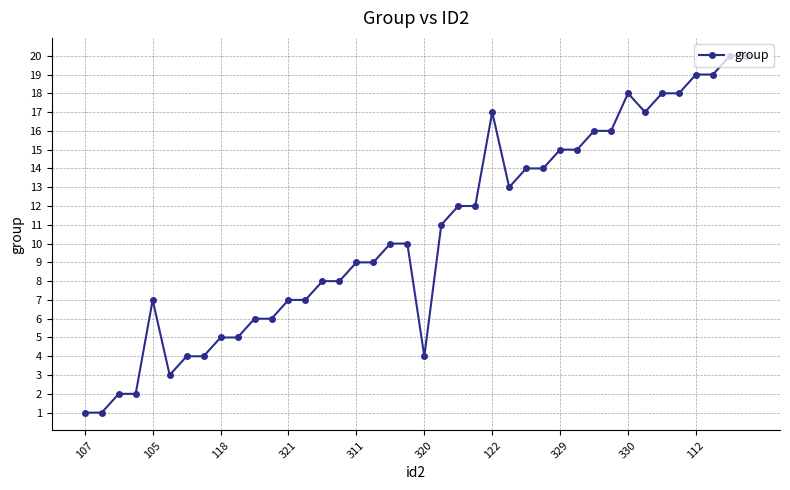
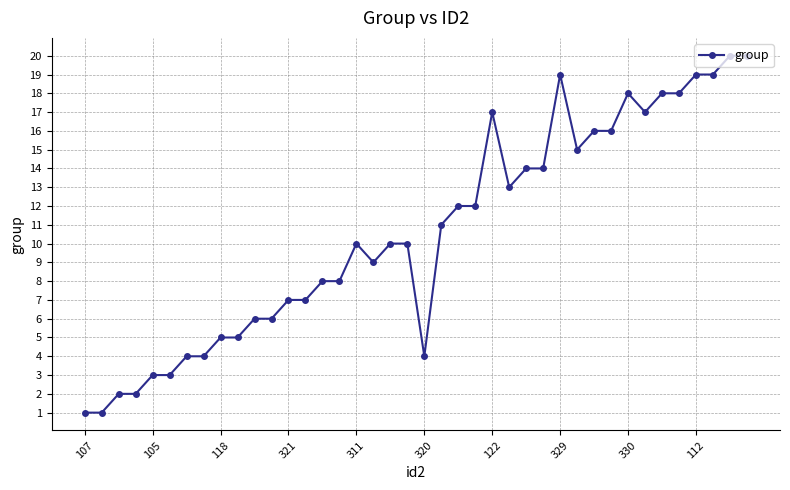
  {
    "107": 1,
-   "105": 7,
+   "105": 3,
    "118": 5,
    "321": 7,
-   "311": 9,
+   "311": 10,
    "320": 4,
    "122": 17,
-   "329": 15,
+   "329": 19,
    "330": 18,
    "112": 19
  }
